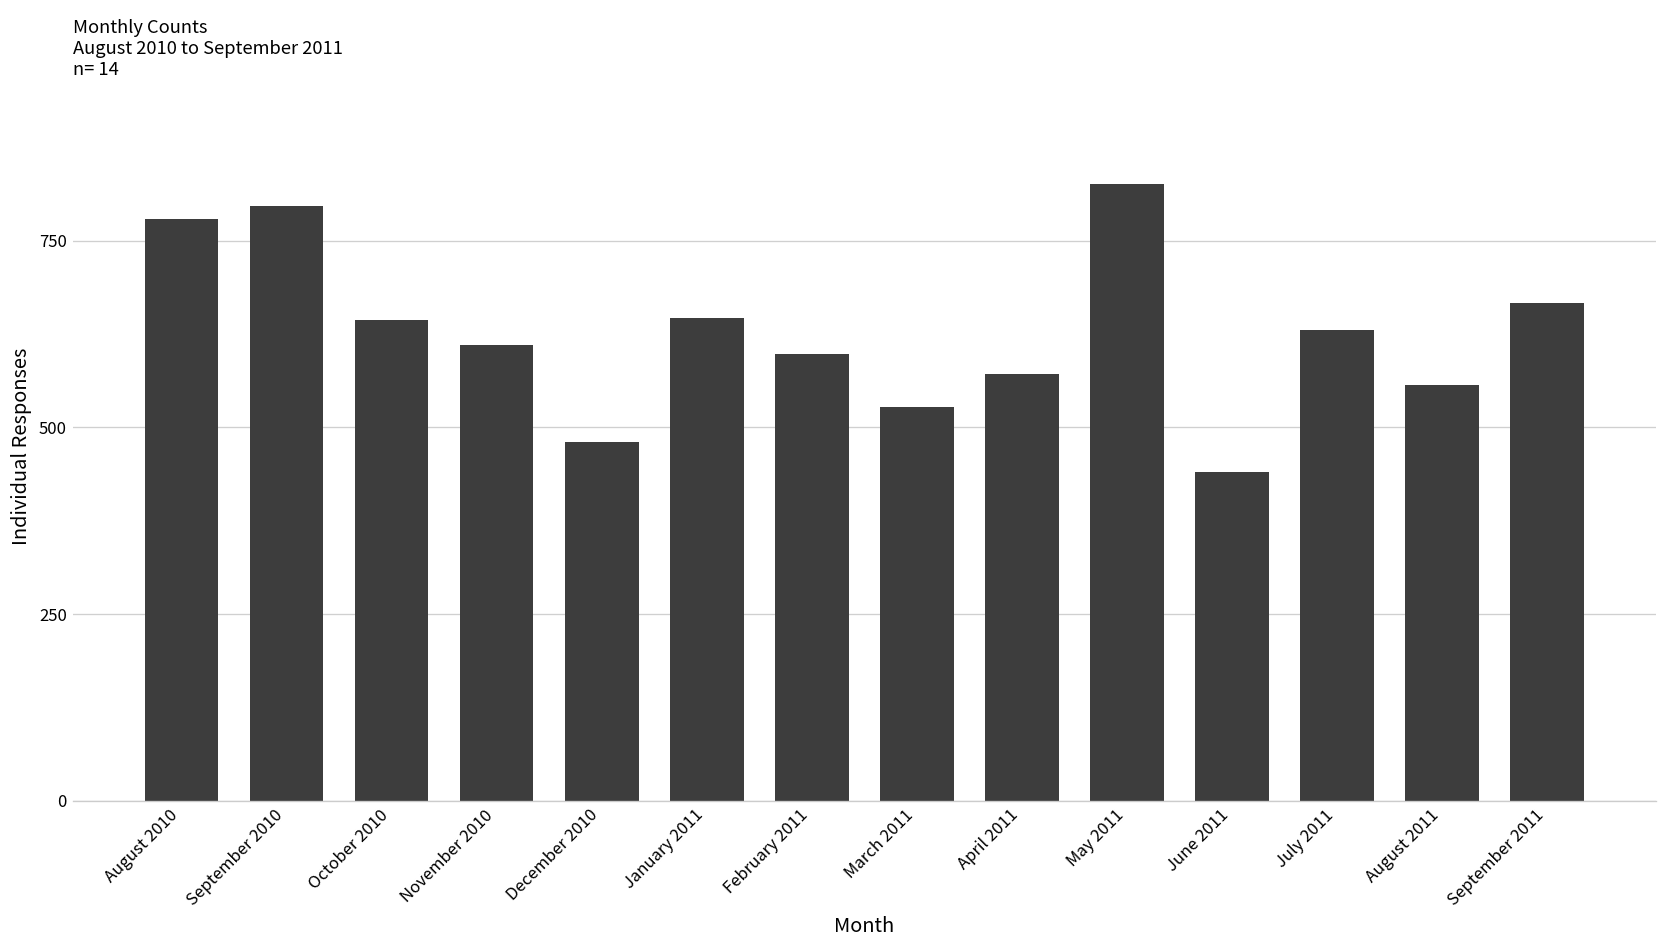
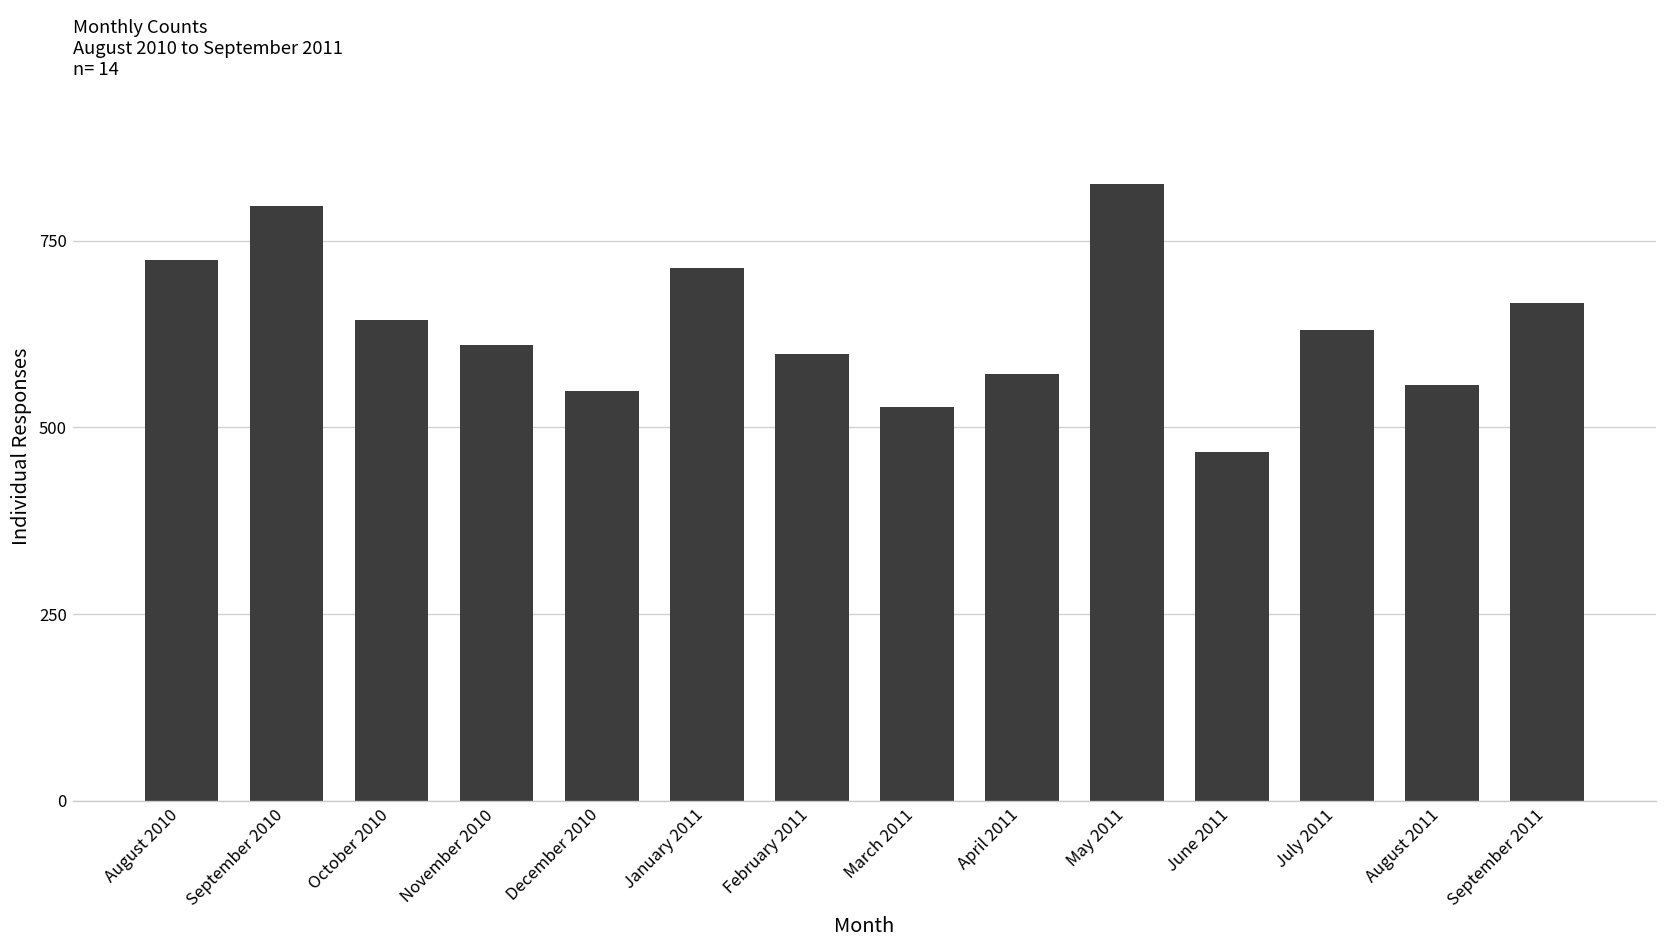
  {
-   "August 2010": 780,
+   "August 2010": 720,
    "September 2010": 800,
    "October 2010": 640,
    "November 2010": 610,
-   "December 2010": 480,
-   "January 2011": 650,
+   "December 2010": 550,
+   "January 2011": 710,
    "February 2011": 600,
    "March 2011": 530,
    "April 2011": 570,
    "May 2011": 830,
-   "June 2011": 440,
+   "June 2011": 470,
    "July 2011": 630,
    "August 2011": 560,
    "September 2011": 670
  }
